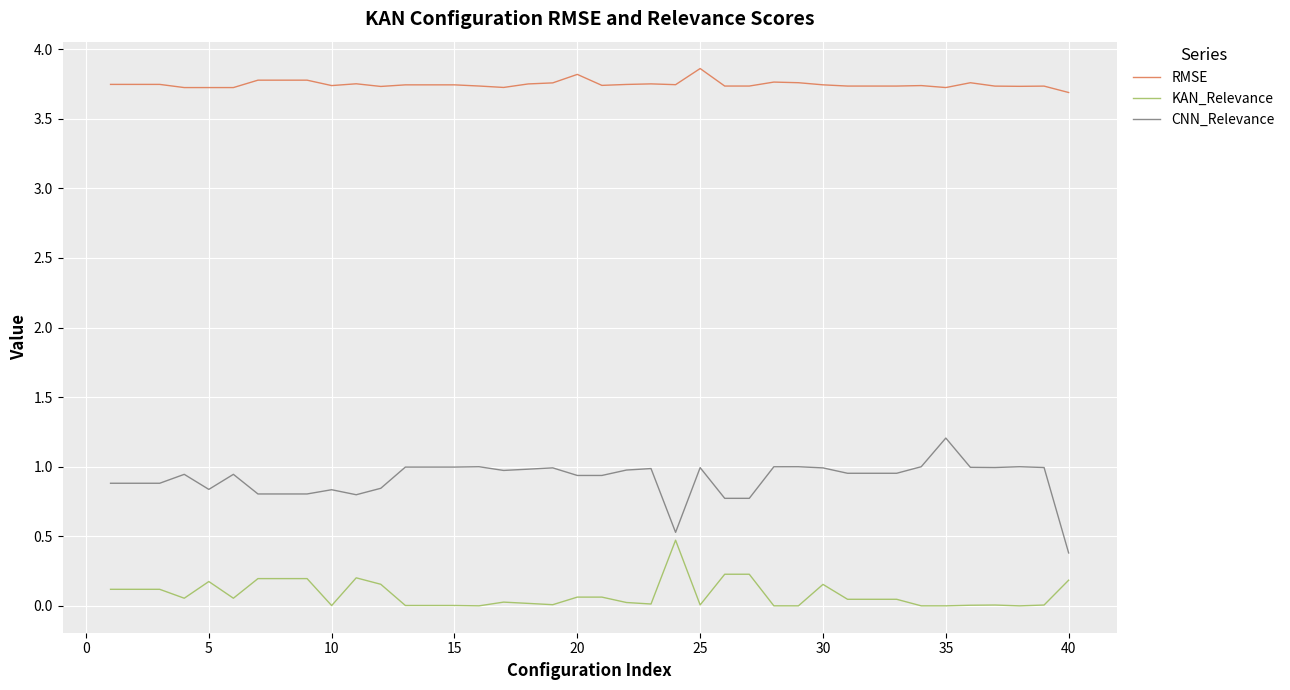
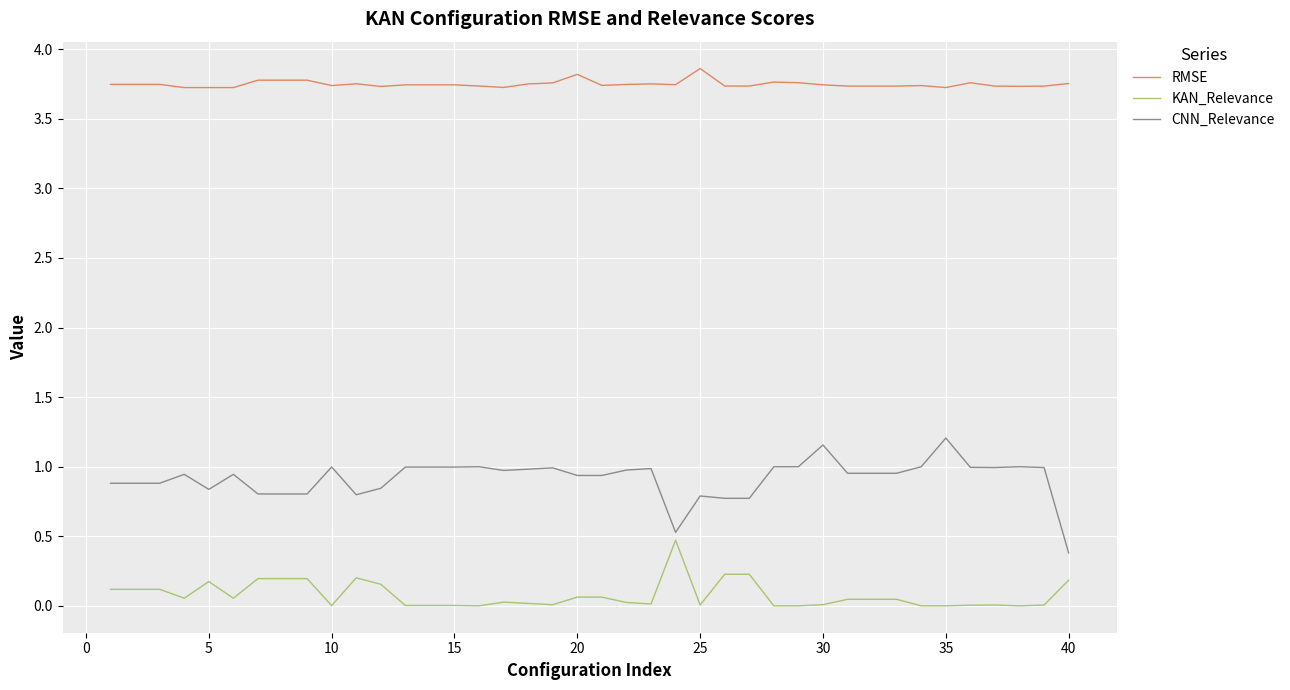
  {
    "RMSE": {
      "5": 3.72,
      "10": 3.74,
      "15": 3.74,
      "20": 3.82,
      "25": 3.86,
      "30": 3.74,
      "35": 3.72,
-     "40": 3.69
+     "40": 3.75
    },
    "KAN_Relevance": {
      "5": 0.17,
      "10": 0.00,
      "15": 0.00,
      "20": 0.06,
      "25": 0.01,
-     "30": 0.15,
+     "30": 0.01,
      "35": 0.00,
      "40": 0.18
    },
    "CNN_Relevance": {
      "5": 0.84,
-     "10": 0.83,
+     "10": 1.00,
      "15": 1.00,
      "20": 0.94,
-     "25": 0.99,
-     "30": 0.99,
+     "25": 0.79,
+     "30": 1.16,
      "35": 1.21,
      "40": 0.38
    }
  }
